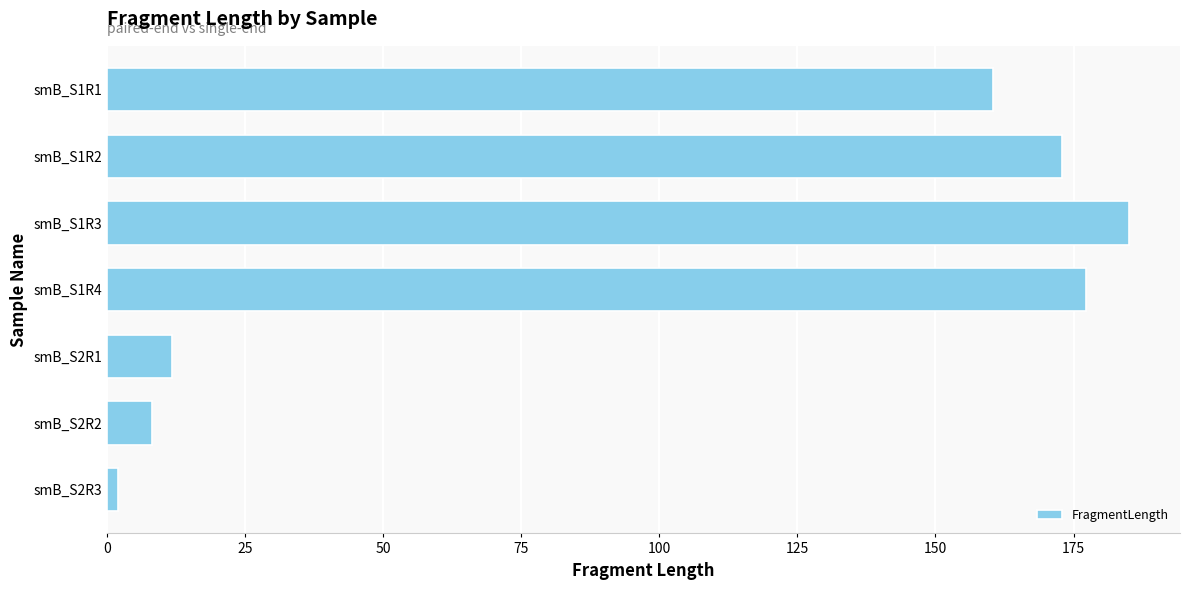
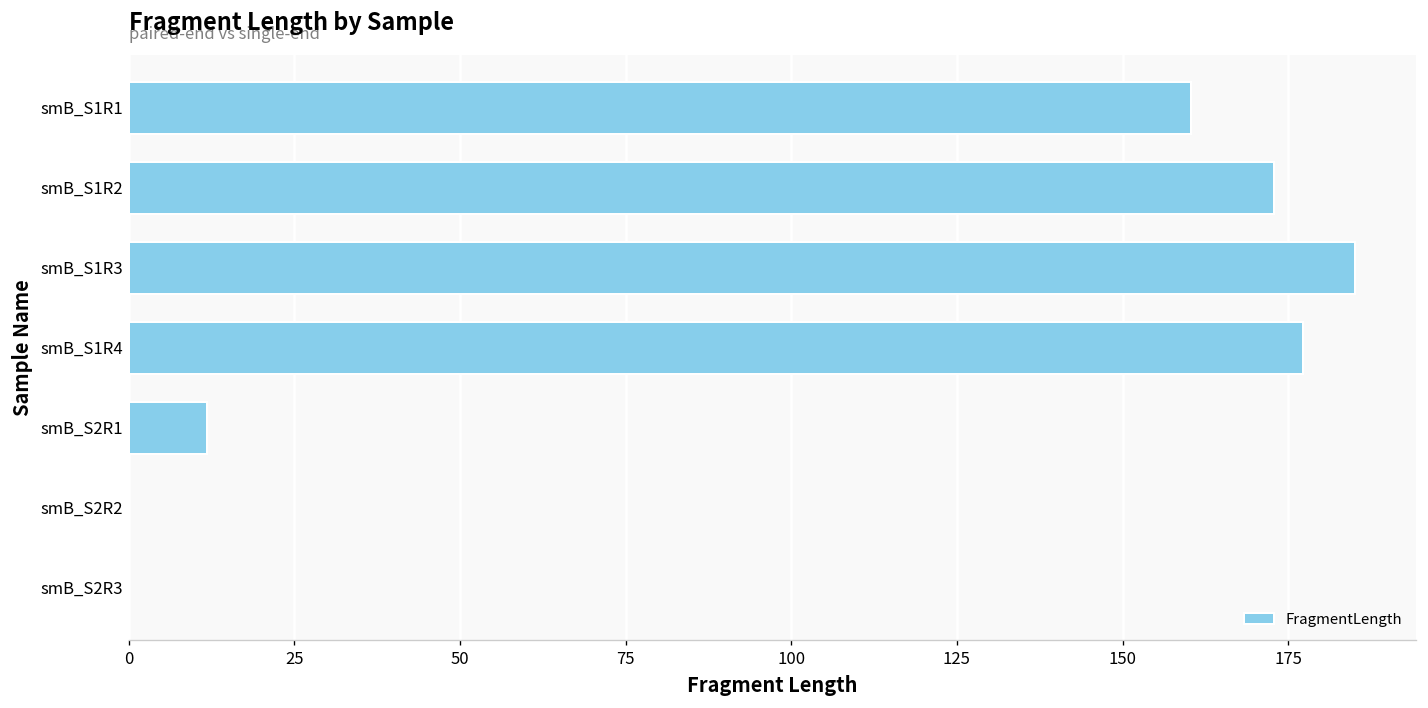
  {
    "smB_S1R1": 160,
    "smB_S1R2": 173,
    "smB_S1R3": 185,
    "smB_S1R4": 177,
    "smB_S2R1": 12,
-   "smB_S2R2": 8,
-   "smB_S2R3": 2
+   "smB_S2R2": 0,
+   "smB_S2R3": 0
  }
